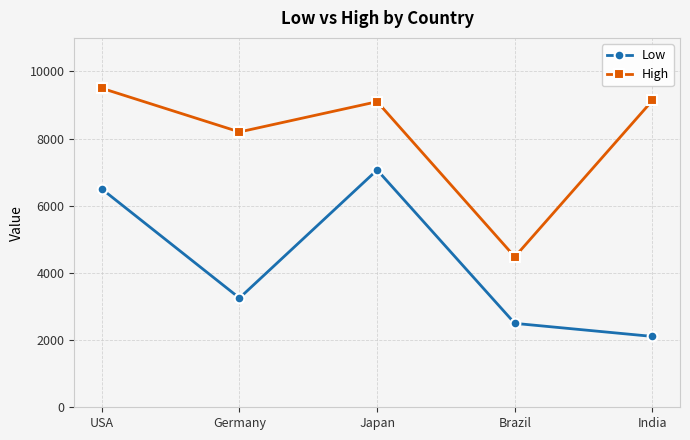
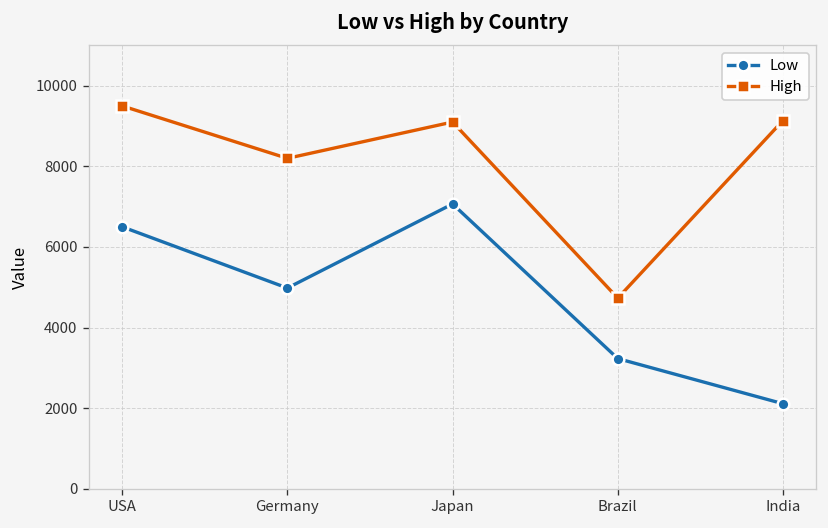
  {
    "Low": {
      "USA": 6500,
-     "Germany": 3300,
+     "Germany": 5000,
      "Japan": 7100,
-     "Brazil": 2500,
+     "Brazil": 3200,
      "India": 2100
    },
    "High": {
      "USA": 9500,
      "Germany": 8200,
      "Japan": 9100,
-     "Brazil": 4500,
+     "Brazil": 4700,
      "India": 9100
    }
  }
